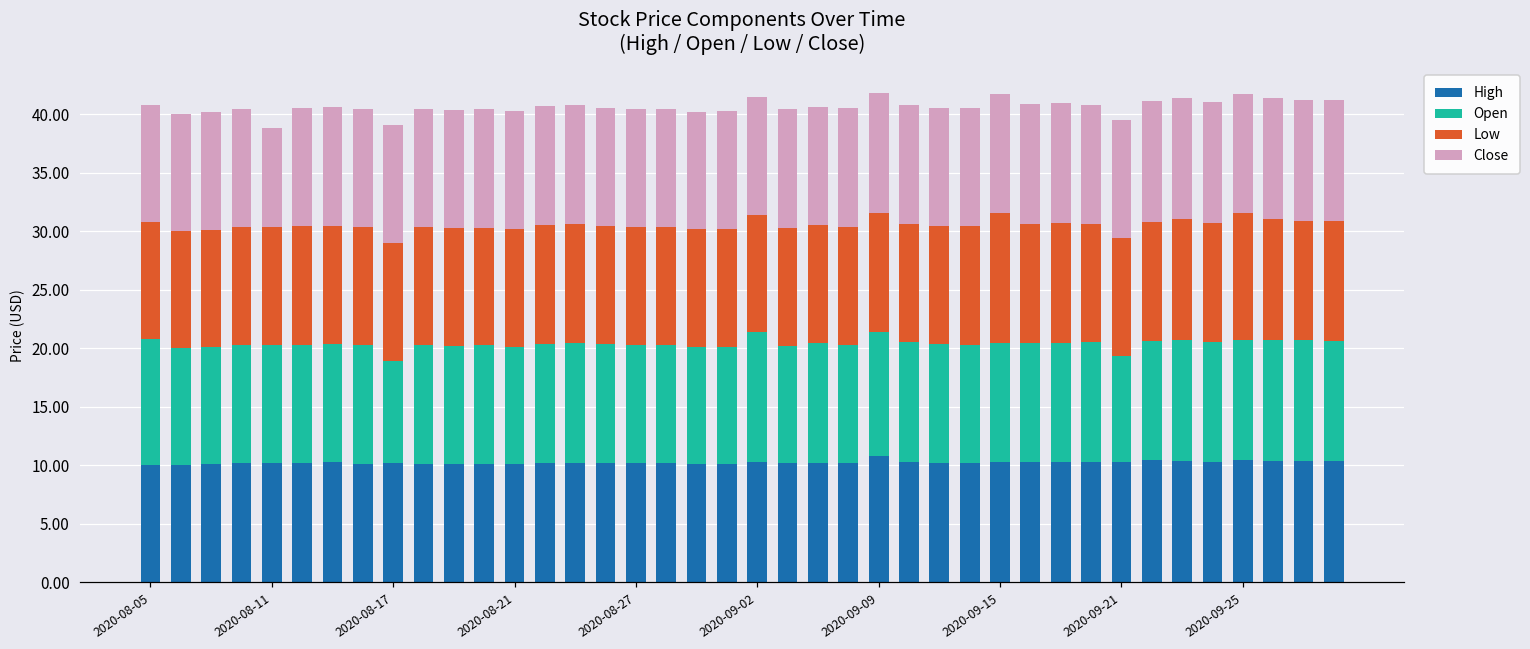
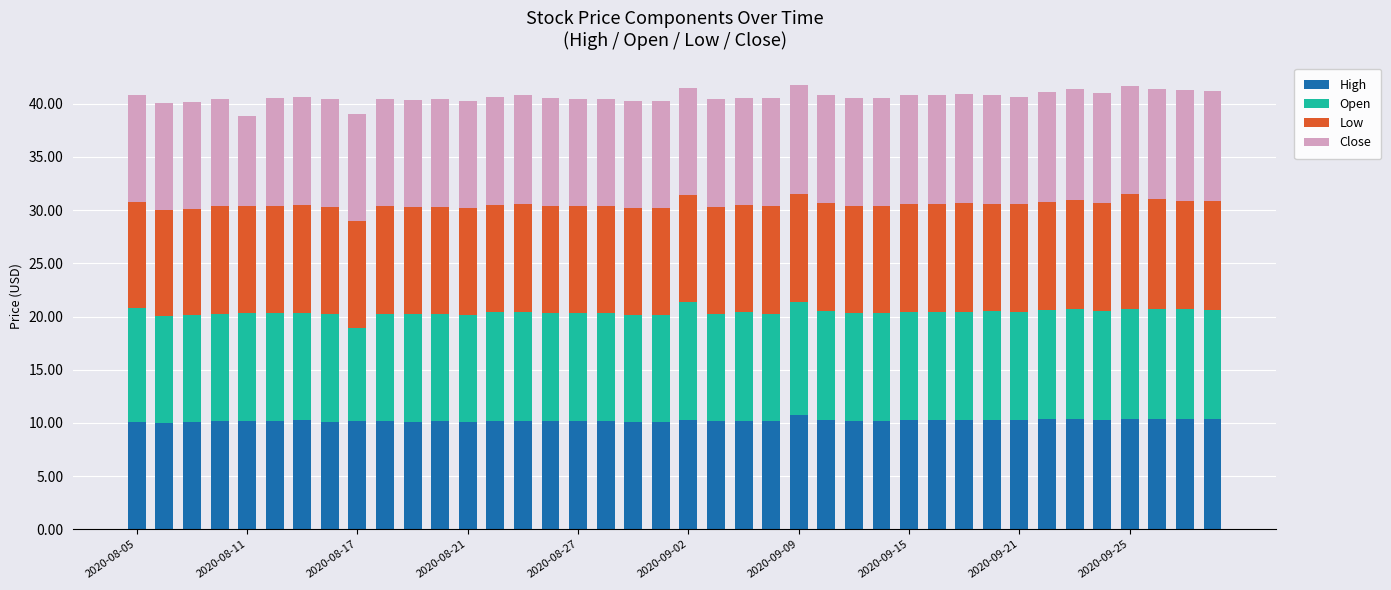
  {
    "High": {
      "2020-08-05": 10.0,
      "2020-08-11": 10.2,
      "2020-08-17": 10.2,
      "2020-08-21": 10.1,
      "2020-08-27": 10.2,
      "2020-09-02": 10.3,
      "2020-09-09": 10.8,
      "2020-09-15": 10.3,
      "2020-09-21": 10.2,
      "2020-09-25": 10.4
    },
    "Open": {
      "2020-08-05": 10.8,
      "2020-08-11": 10.1,
      "2020-08-17": 8.8,
      "2020-08-21": 10.0,
      "2020-08-27": 10.1,
      "2020-09-02": 11.1,
      "2020-09-09": 10.6,
      "2020-09-15": 10.2,
-     "2020-09-21": 9.1,
+     "2020-09-21": 10.2,
      "2020-09-25": 10.3
    },
    "Low": {
      "2020-08-05": 10.0,
      "2020-08-11": 10.1,
      "2020-08-17": 10.0,
      "2020-08-21": 10.0,
      "2020-08-27": 10.1,
      "2020-09-02": 10.1,
      "2020-09-09": 10.2,
-     "2020-09-15": 11.1,
+     "2020-09-15": 10.2,
      "2020-09-21": 10.1,
      "2020-09-25": 10.8
    },
    "Close": {
      "2020-08-05": 10.0,
      "2020-08-11": 8.5,
      "2020-08-17": 10.1,
      "2020-08-21": 10.1,
      "2020-08-27": 10.1,
      "2020-09-02": 10.1,
      "2020-09-09": 10.3,
      "2020-09-15": 10.2,
      "2020-09-21": 10.1,
      "2020-09-25": 10.2
    }
  }
